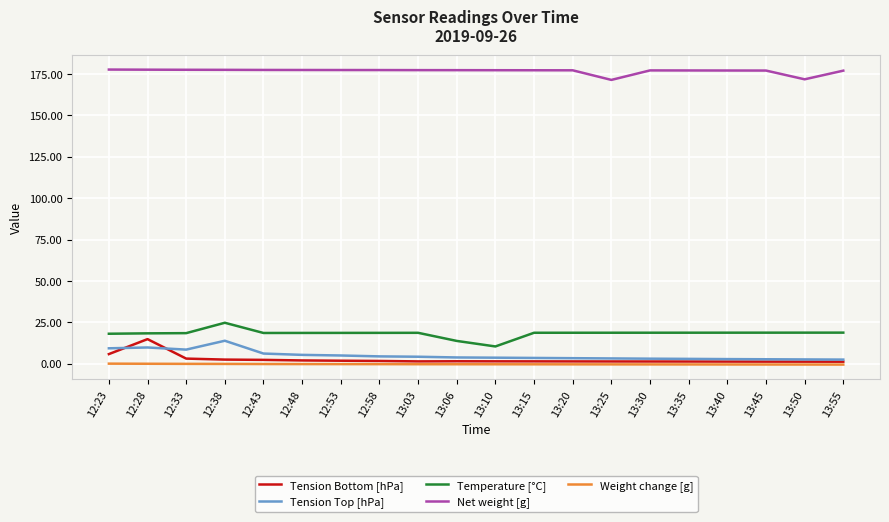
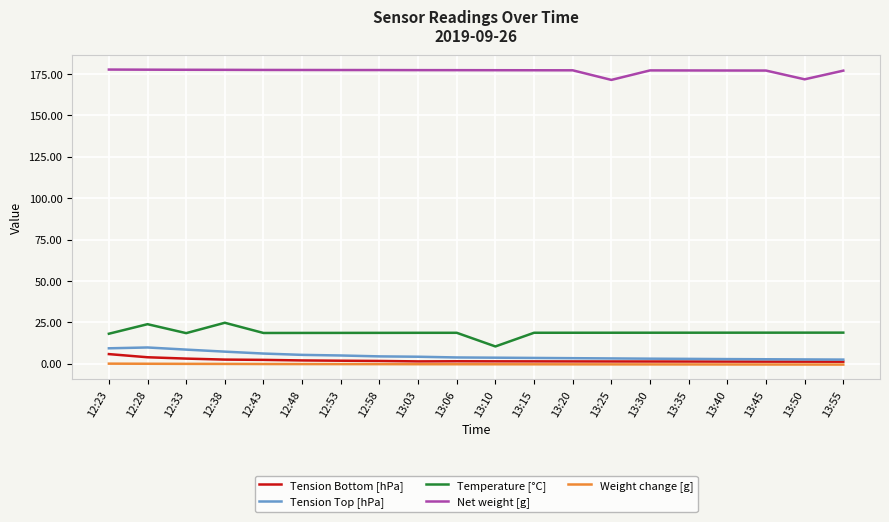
  {
    "Tension Bottom [hPa]": {
      "12:23": 6,
-     "12:28": 15,
+     "12:28": 4,
      "12:33": 3,
      "12:38": 2,
      "12:43": 2,
      "12:48": 2,
      "12:53": 2,
      "12:58": 2,
      "13:03": 1,
      "13:06": 1,
      "13:10": 1,
      "13:15": 1,
      "13:20": 1,
      "13:25": 1,
      "13:30": 1,
      "13:35": 1
    },
    "Tension Top [hPa]": {
      "12:23": 9,
      "12:28": 10,
      "12:33": 8,
-     "12:38": 14,
+     "12:38": 7,
      "12:43": 6,
      "12:48": 5,
      "12:53": 5,
      "12:58": 4,
      "13:03": 4,
      "13:06": 4,
      "13:10": 4,
      "13:15": 3,
      "13:20": 3,
      "13:25": 3,
      "13:30": 3,
      "13:35": 3
    },
    "Temperature [°C]": {
      "12:23": 18,
-     "12:28": 18,
+     "12:28": 24,
      "12:33": 18,
      "12:38": 25,
      "12:43": 19,
      "12:48": 19,
      "12:53": 19,
      "12:58": 19,
      "13:03": 19,
-     "13:06": 14,
+     "13:06": 19,
      "13:10": 10,
      "13:15": 19,
      "13:20": 19,
      "13:25": 19,
      "13:30": 19,
      "13:35": 19,
      "13:40": 19,
      "13:45": 19,
      "13:50": 19,
      "13:55": 19
    },
    "Net weight [g]": {
      "12:23": 178,
      "12:28": 178,
      "12:33": 178,
      "12:38": 178,
      "12:43": 177,
      "12:48": 177,
      "12:53": 177,
      "12:58": 177,
      "13:03": 177,
      "13:06": 177,
      "13:10": 177,
      "13:15": 177,
      "13:20": 177,
      "13:25": 171,
      "13:30": 177,
      "13:35": 177,
      "13:40": 177,
      "13:45": 177,
      "13:50": 172,
      "13:55": 177
    },
    "Weight change [g]": {
      "12:23": 0,
      "12:28": 0,
      "12:33": 0,
      "12:38": 0,
      "12:43": 0,
      "12:48": 0,
      "12:53": 0,
      "12:58": 0,
      "13:03": 0,
      "13:06": 0,
      "13:10": 0,
      "13:15": 0,
      "13:20": 0,
      "13:25": 0,
      "13:30": 0,
      "13:35": 0,
      "13:40": -1,
      "13:45": -1,
      "13:50": -1,
      "13:55": -1
    }
  }
